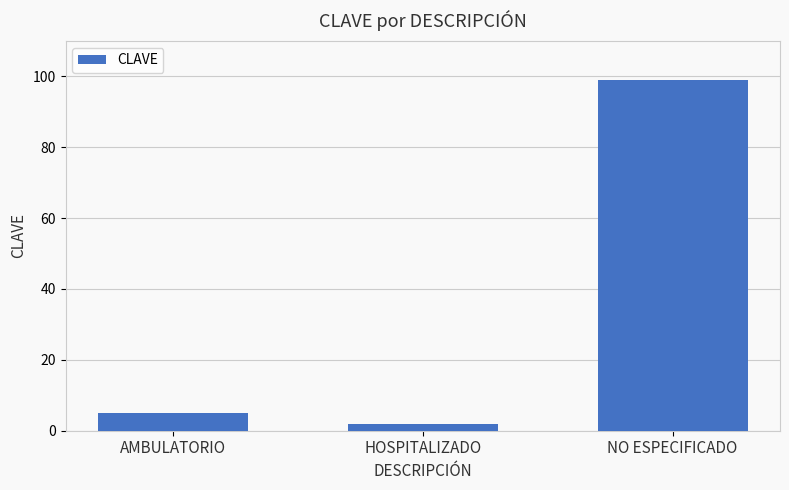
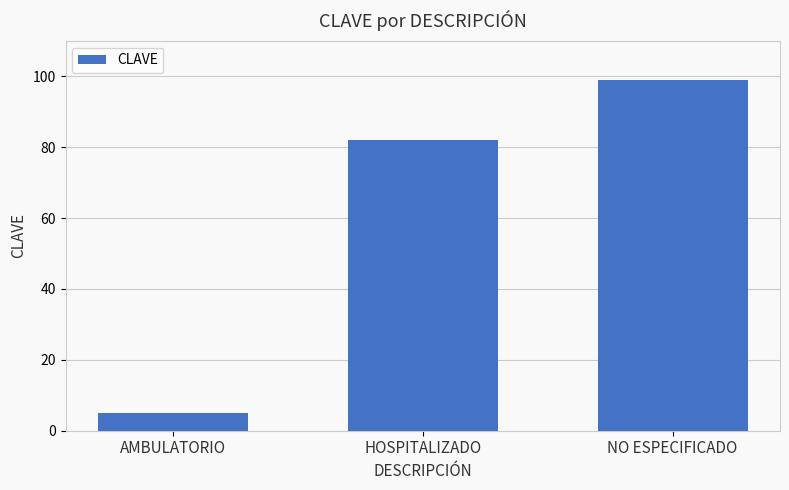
  {
    "AMBULATORIO": 5,
-   "HOSPITALIZADO": 2,
+   "HOSPITALIZADO": 82,
    "NO ESPECIFICADO": 99
  }
